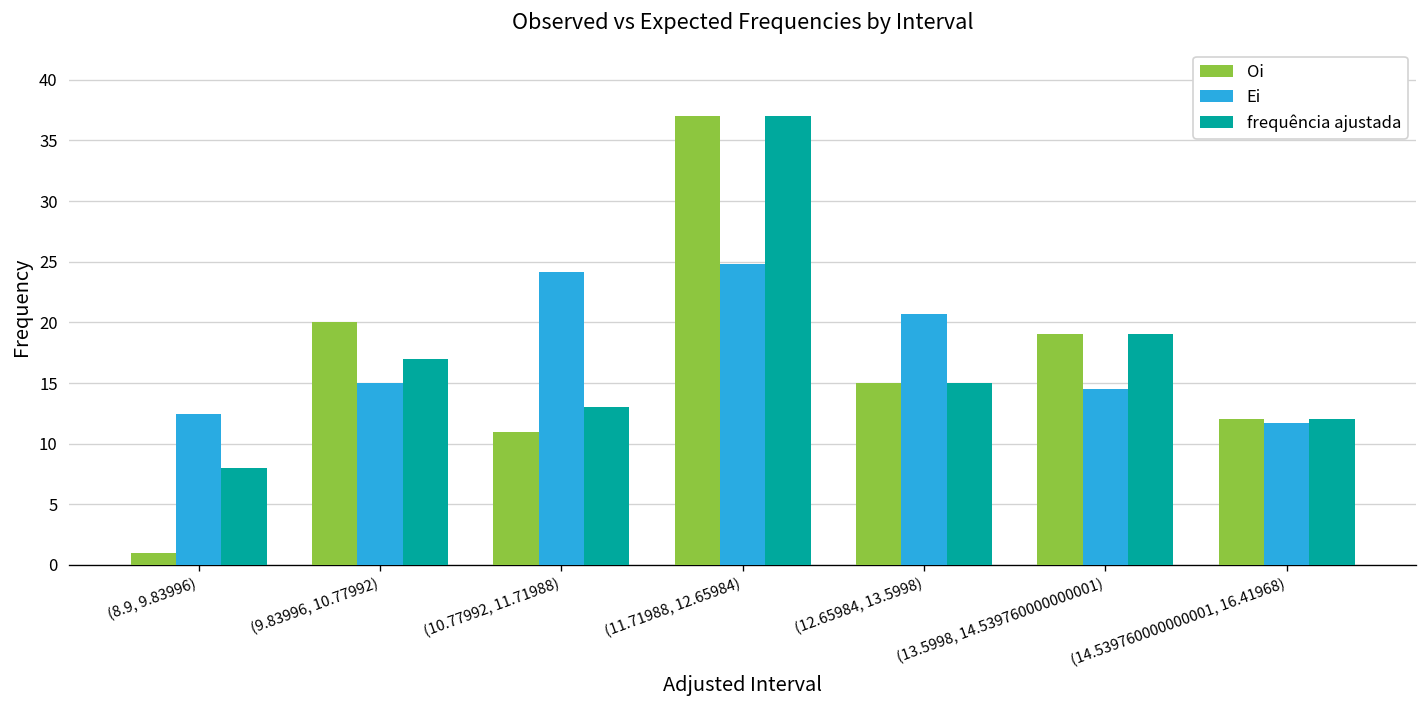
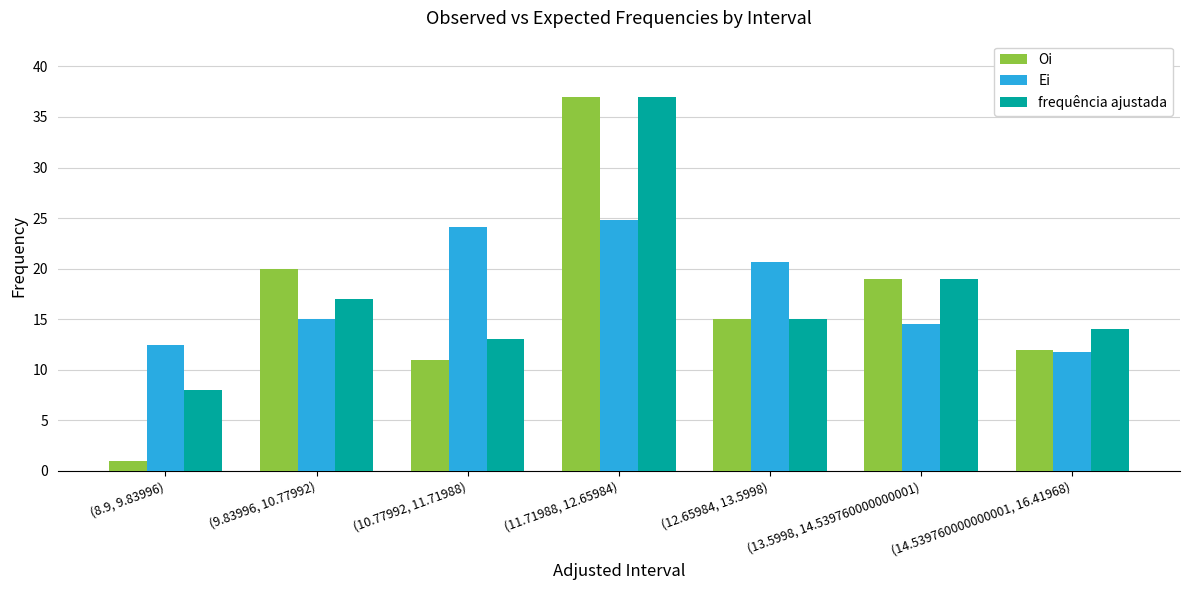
  {
    "Oi": {
      "(8.9, 9.83996)": 1,
      "(9.83996, 10.77992)": 20,
      "(10.77992, 11.71988)": 11,
      "(11.71988, 12.65984)": 37,
      "(12.65984, 13.5998)": 15,
      "(13.5998, 14.539760000000001)": 19,
      "(14.539760000000001, 16.41968)": 12
    },
    "Ei": {
      "(8.9, 9.83996)": 12.5,
      "(9.83996, 10.77992)": 15,
      "(10.77992, 11.71988)": 24,
      "(11.71988, 12.65984)": 25,
      "(12.65984, 13.5998)": 20.7,
      "(13.5998, 14.539760000000001)": 14.5,
      "(14.539760000000001, 16.41968)": 11.7
    },
    "frequência ajustada": {
      "(8.9, 9.83996)": 8,
      "(9.83996, 10.77992)": 17,
      "(10.77992, 11.71988)": 13,
      "(11.71988, 12.65984)": 37,
      "(12.65984, 13.5998)": 15,
      "(13.5998, 14.539760000000001)": 19,
-     "(14.539760000000001, 16.41968)": 12
+     "(14.539760000000001, 16.41968)": 14
    }
  }
